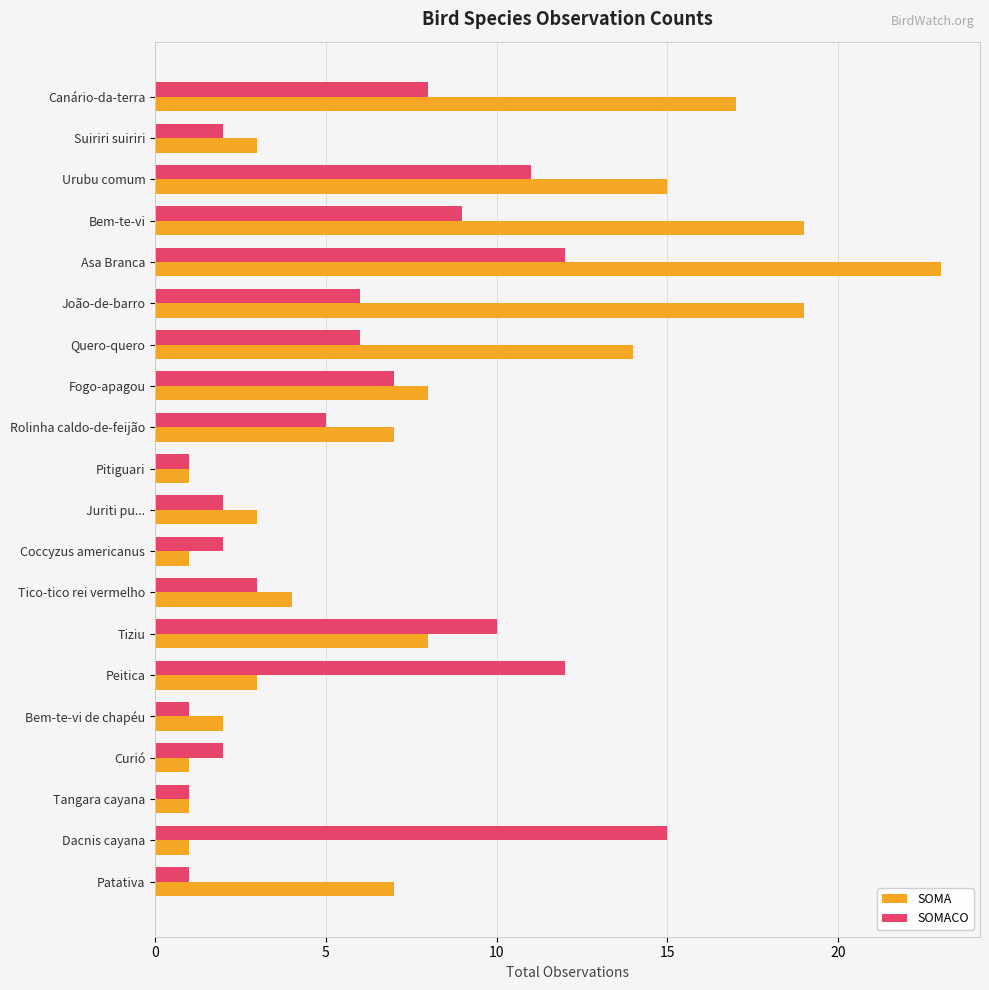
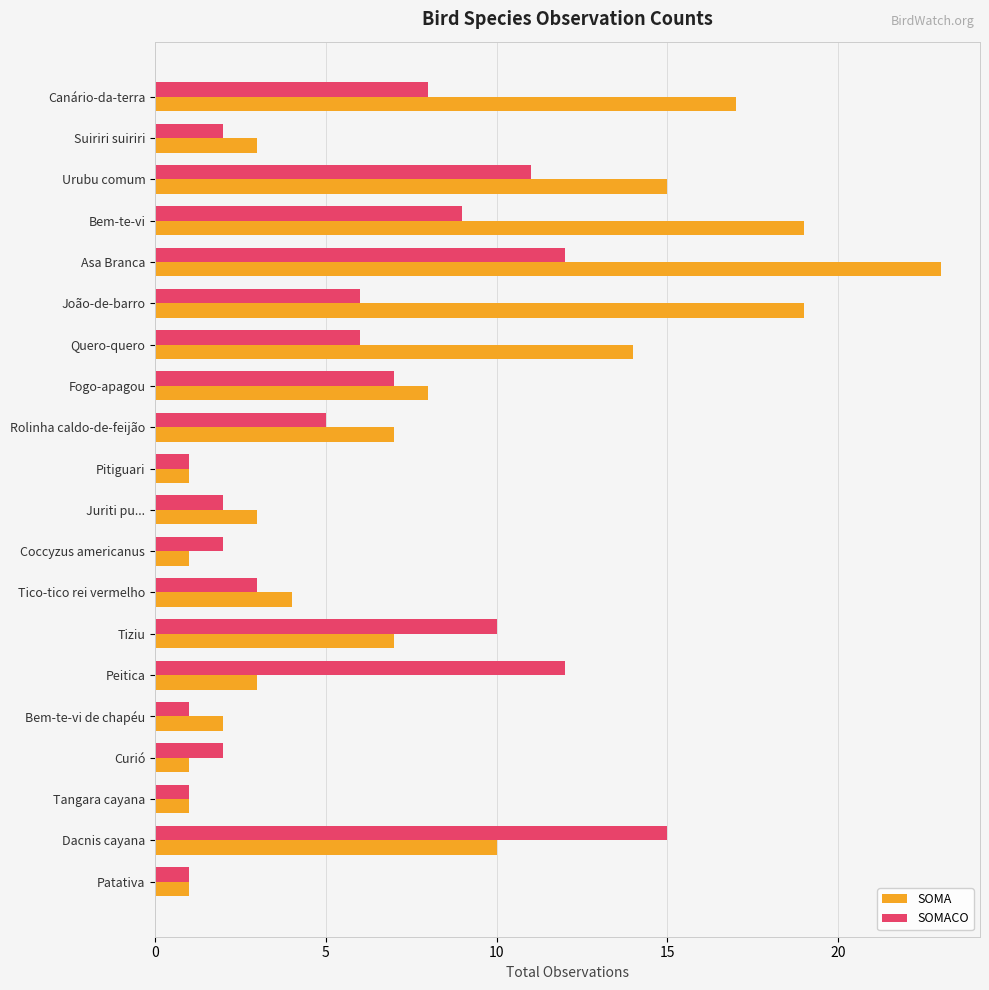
  {
    "SOMA": {
      "Canário-da-terra": 17,
      "Suiriri suiriri": 3,
      "Urubu comum": 15,
      "Bem-te-vi": 19,
      "Asa Branca": 23,
      "João-de-barro": 19,
      "Quero-quero": 14,
      "Fogo-apagou": 8,
      "Rolinha caldo-de-feijão": 7,
      "Pitiguari": 1,
      "Juriti pu...": 3,
      "Coccyzus americanus": 1,
      "Tico-tico rei vermelho": 4,
-     "Tiziu": 8,
+     "Tiziu": 7,
      "Peitica": 3,
      "Bem-te-vi de chapéu": 2,
      "Curió": 1,
      "Tangara cayana": 1,
-     "Dacnis cayana": 1,
-     "Patativa": 7
+     "Dacnis cayana": 10,
+     "Patativa": 1
    },
    "SOMACO": {
      "Canário-da-terra": 8,
      "Suiriri suiriri": 2,
      "Urubu comum": 11,
      "Bem-te-vi": 9,
      "Asa Branca": 12,
      "João-de-barro": 6,
      "Quero-quero": 6,
      "Fogo-apagou": 7,
      "Rolinha caldo-de-feijão": 5,
      "Pitiguari": 1,
      "Juriti pu...": 2,
      "Coccyzus americanus": 2,
      "Tico-tico rei vermelho": 3,
      "Tiziu": 10,
      "Peitica": 12,
      "Bem-te-vi de chapéu": 1,
      "Curió": 2,
      "Tangara cayana": 1,
      "Dacnis cayana": 15,
      "Patativa": 1
    }
  }
